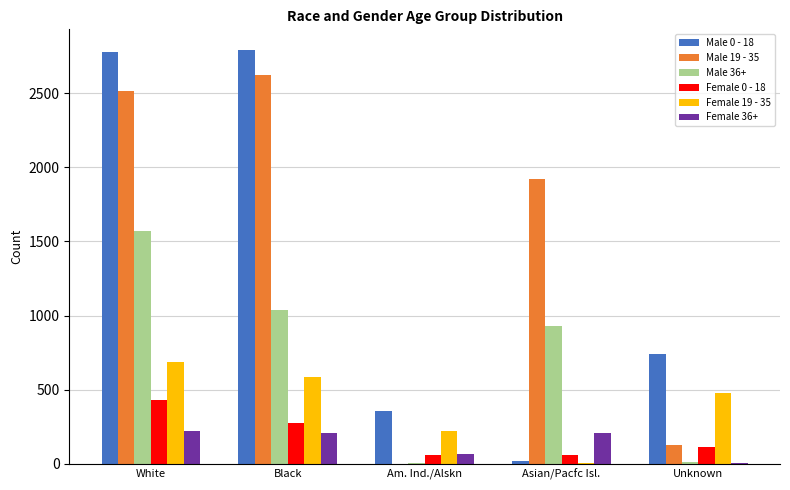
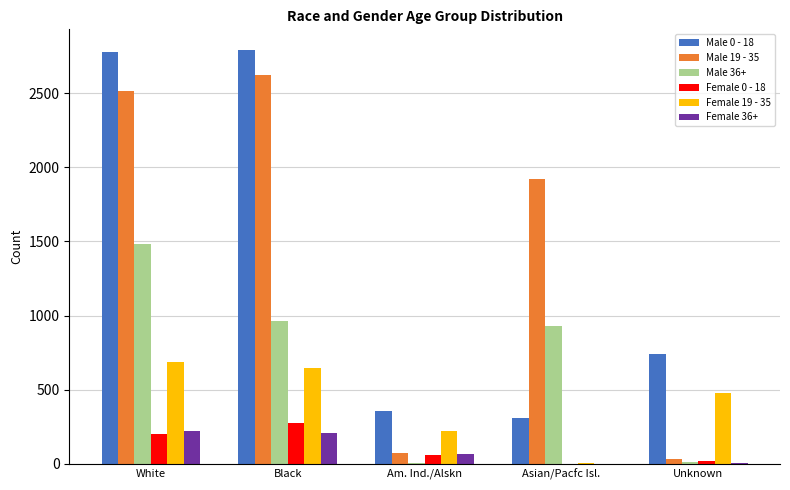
  {
    "Male 0 - 18": {
      "White": 2780,
      "Black": 2790,
      "Am. Ind./Alskn": 360,
-     "Asian/Pacfc Isl.": 20,
+     "Asian/Pacfc Isl.": 310,
      "Unknown": 740
    },
    "Male 19 - 35": {
      "White": 2520,
      "Black": 2630,
-     "Am. Ind./Alskn": 0,
+     "Am. Ind./Alskn": 70,
      "Asian/Pacfc Isl.": 1920,
-     "Unknown": 130
+     "Unknown": 40
    },
    "Male 36+": {
-     "White": 1570,
-     "Black": 1040,
+     "White": 1480,
+     "Black": 960,
      "Asian/Pacfc Isl.": 930
    },
    "Female 0 - 18": {
-     "White": 430,
+     "White": 200,
      "Black": 280,
      "Am. Ind./Alskn": 60,
-     "Asian/Pacfc Isl.": 60,
-     "Unknown": 120
+     "Asian/Pacfc Isl.": 0,
+     "Unknown": 20
    },
    "Female 19 - 35": {
      "White": 680,
-     "Black": 580,
+     "Black": 650,
      "Am. Ind./Alskn": 220,
      "Unknown": 480
    },
    "Female 36+": {
      "White": 220,
      "Black": 210,
      "Am. Ind./Alskn": 70,
-     "Asian/Pacfc Isl.": 210
+     "Asian/Pacfc Isl.": 0
    }
  }
